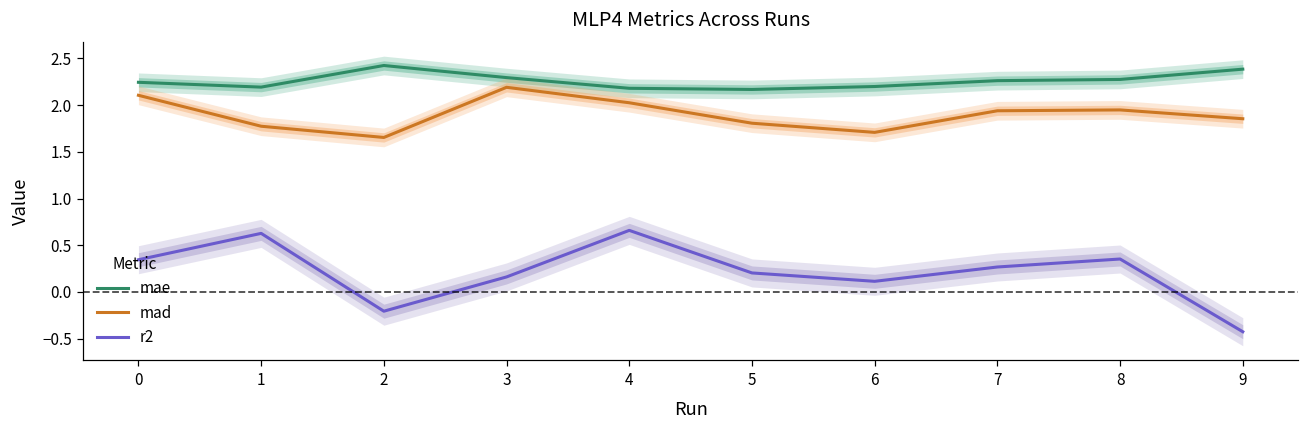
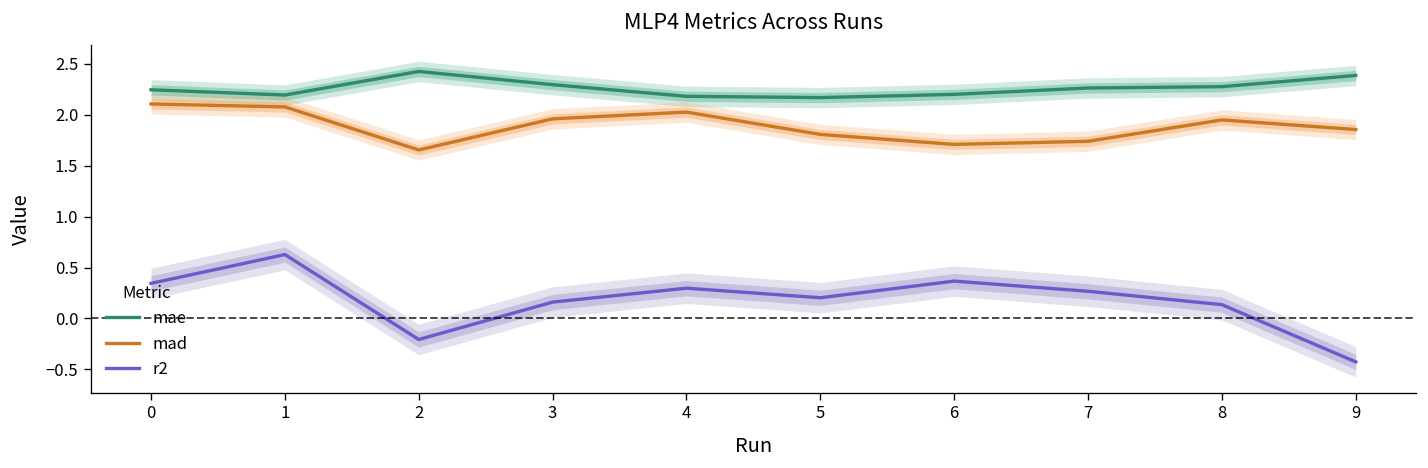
  {
    "mad": {
      "0": 2.1,
-     "1": 1.8,
+     "1": 2.1,
      "2": 1.7,
-     "3": 2.2,
+     "3": 2.0,
      "4": 2.0,
      "5": 1.8,
      "6": 1.7,
-     "7": 1.9,
+     "7": 1.7,
      "8": 1.9,
      "9": 1.9
    },
    "r2": {
      "0": 0.3,
      "1": 0.6,
      "2": -0.2,
      "3": 0.2,
-     "4": 0.7,
+     "4": 0.3,
      "5": 0.2,
-     "6": 0.1,
+     "6": 0.4,
      "7": 0.3,
-     "8": 0.4,
+     "8": 0.1,
      "9": -0.4
    }
  }
